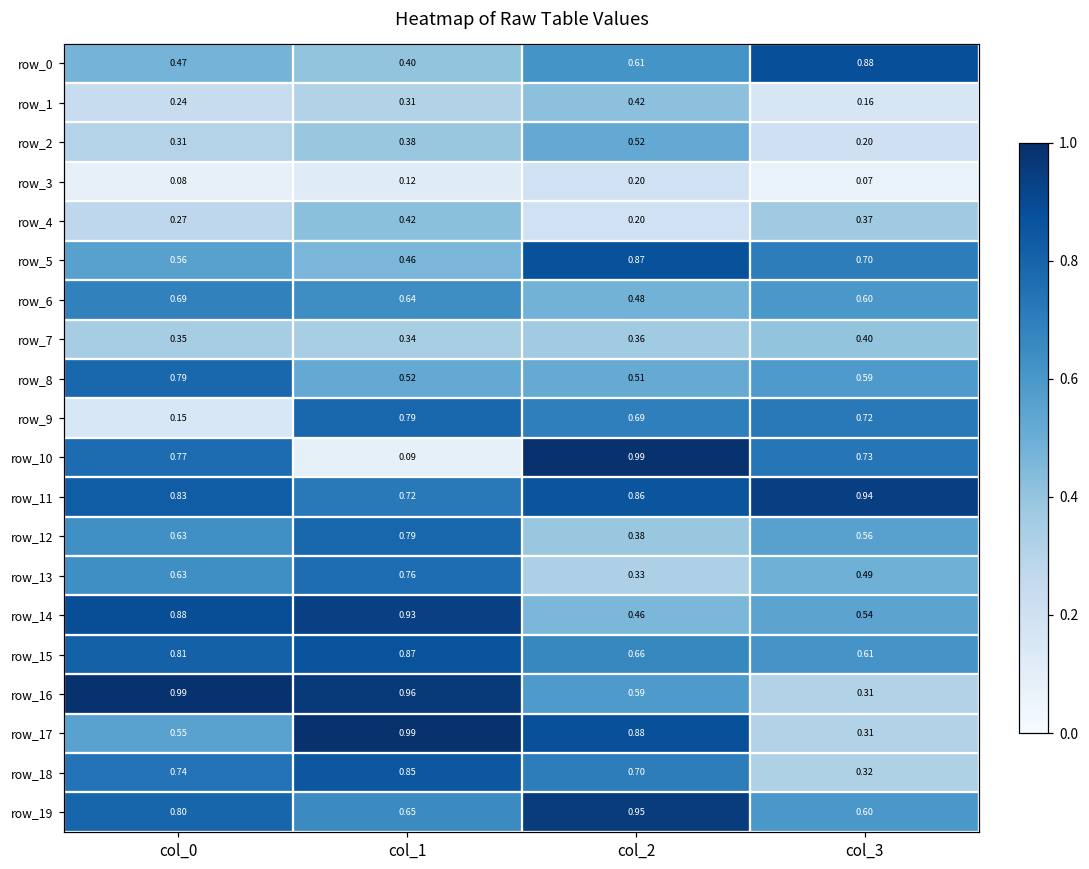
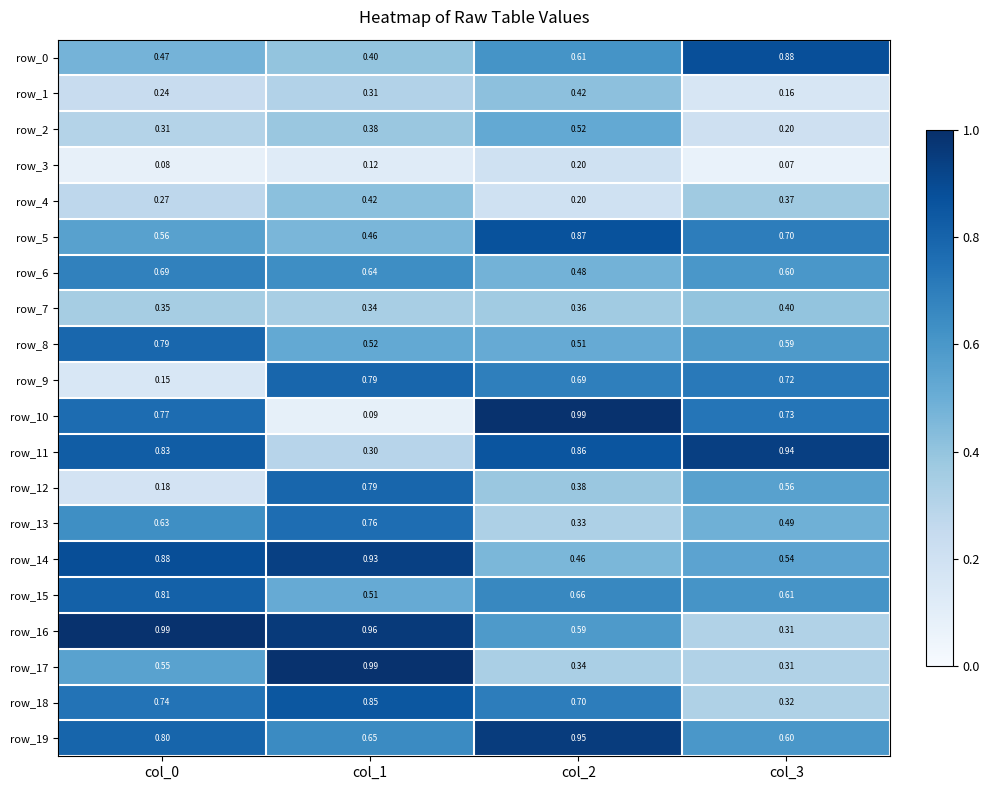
  {
    "row_0": {
      "col_0": 0.47,
      "col_1": 0.40,
      "col_2": 0.61,
      "col_3": 0.88
    },
    "row_1": {
      "col_0": 0.24,
      "col_1": 0.31,
      "col_2": 0.42,
      "col_3": 0.16
    },
    "row_2": {
      "col_0": 0.31,
      "col_1": 0.38,
      "col_2": 0.52,
      "col_3": 0.20
    },
    "row_3": {
      "col_0": 0.08,
      "col_1": 0.12,
      "col_2": 0.20,
      "col_3": 0.07
    },
    "row_4": {
      "col_0": 0.27,
      "col_1": 0.42,
      "col_2": 0.20,
      "col_3": 0.37
    },
    "row_5": {
      "col_0": 0.56,
      "col_1": 0.46,
      "col_2": 0.87,
      "col_3": 0.70
    },
    "row_6": {
      "col_0": 0.69,
      "col_1": 0.64,
      "col_2": 0.48,
      "col_3": 0.60
    },
    "row_7": {
      "col_0": 0.35,
      "col_1": 0.34,
      "col_2": 0.36,
      "col_3": 0.40
    },
    "row_8": {
      "col_0": 0.79,
      "col_1": 0.52,
      "col_2": 0.51,
      "col_3": 0.59
    },
    "row_9": {
      "col_0": 0.15,
      "col_1": 0.79,
      "col_2": 0.69,
      "col_3": 0.72
    },
    "row_10": {
      "col_0": 0.77,
      "col_1": 0.09,
      "col_2": 0.99,
      "col_3": 0.73
    },
    "row_11": {
      "col_0": 0.83,
-     "col_1": 0.72,
+     "col_1": 0.30,
      "col_2": 0.86,
      "col_3": 0.94
    },
    "row_12": {
-     "col_0": 0.63,
+     "col_0": 0.18,
      "col_1": 0.79,
      "col_2": 0.38,
      "col_3": 0.56
    },
    "row_13": {
      "col_0": 0.63,
      "col_1": 0.76,
      "col_2": 0.33,
      "col_3": 0.49
    },
    "row_14": {
      "col_0": 0.88,
      "col_1": 0.93,
      "col_2": 0.46,
      "col_3": 0.54
    },
    "row_15": {
      "col_0": 0.81,
-     "col_1": 0.87,
+     "col_1": 0.51,
      "col_2": 0.66,
      "col_3": 0.61
    },
    "row_16": {
      "col_0": 0.99,
      "col_1": 0.96,
      "col_2": 0.59,
      "col_3": 0.31
    },
    "row_17": {
      "col_0": 0.55,
      "col_1": 0.99,
-     "col_2": 0.88,
+     "col_2": 0.34,
      "col_3": 0.31
    },
    "row_18": {
      "col_0": 0.74,
      "col_1": 0.85,
      "col_2": 0.70,
      "col_3": 0.32
    },
    "row_19": {
      "col_0": 0.80,
      "col_1": 0.65,
      "col_2": 0.95,
      "col_3": 0.60
    }
  }
